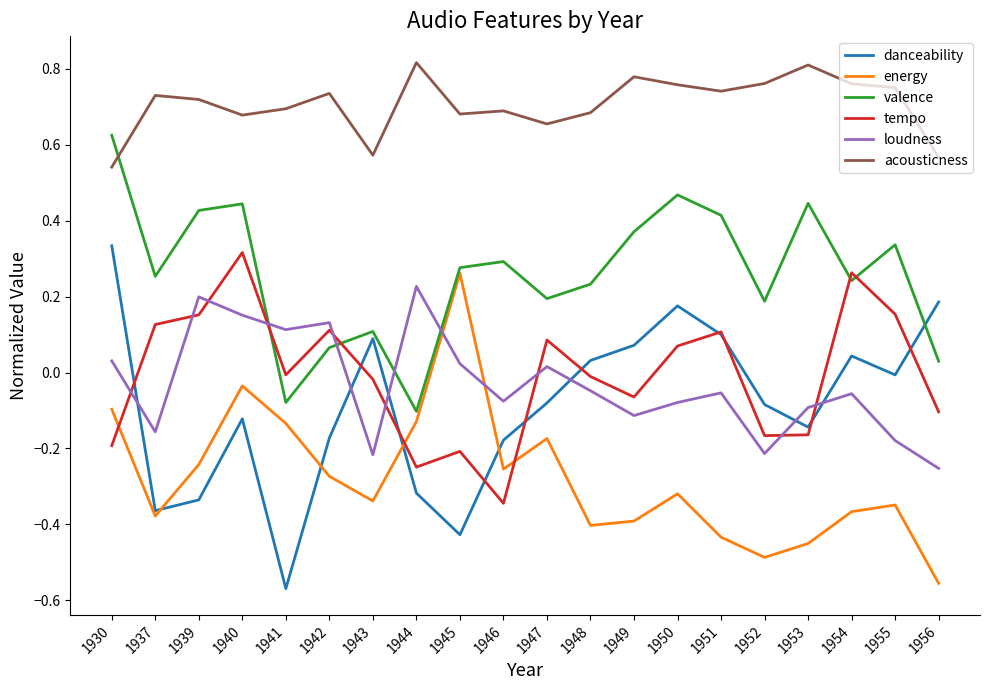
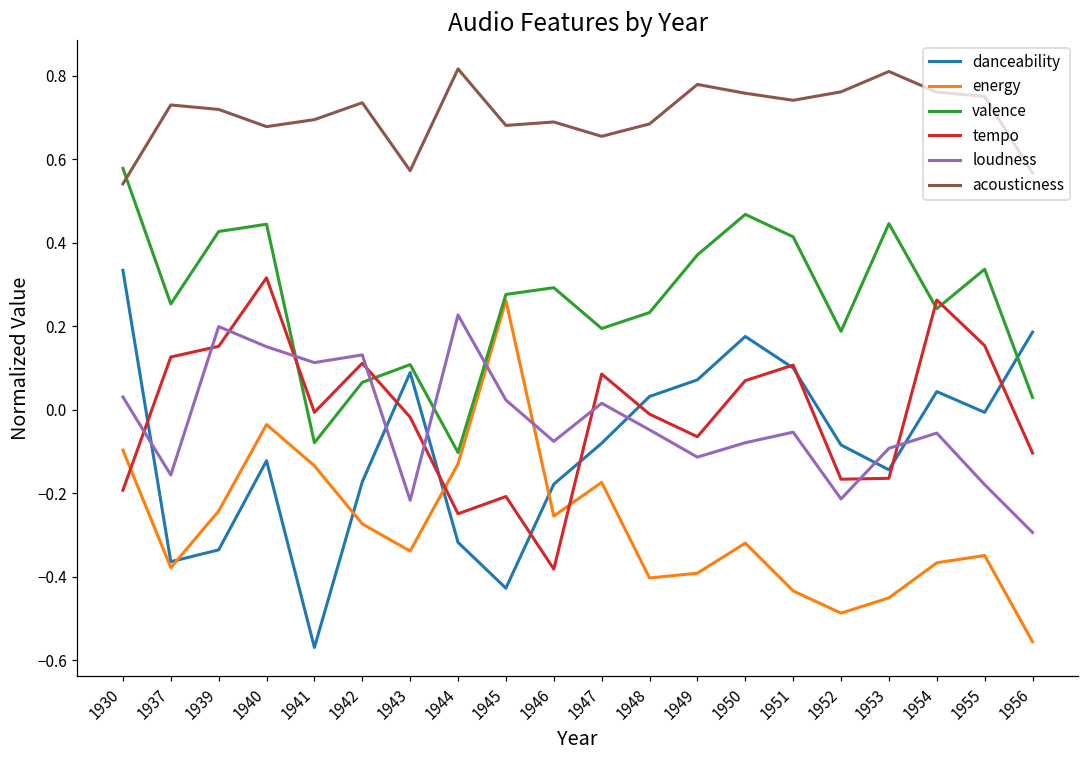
  {
    "danceability": {
      "1930": 0.33,
      "1937": -0.36,
      "1939": -0.34,
      "1940": -0.12,
      "1941": -0.57,
      "1942": -0.17,
      "1943": 0.09,
      "1944": -0.32,
      "1945": -0.43,
      "1946": -0.18,
      "1947": -0.08,
      "1948": 0.03,
      "1949": 0.07,
      "1950": 0.18,
      "1951": 0.10,
      "1952": -0.08,
      "1953": -0.14,
      "1954": 0.04,
      "1955": -0.01,
      "1956": 0.19
    },
    "energy": {
      "1930": -0.10,
      "1937": -0.38,
      "1939": -0.24,
      "1940": -0.04,
      "1941": -0.13,
      "1942": -0.27,
      "1943": -0.34,
      "1944": -0.13,
      "1945": 0.26,
      "1946": -0.25,
      "1947": -0.17,
      "1948": -0.40,
      "1949": -0.39,
      "1950": -0.32,
      "1951": -0.43,
      "1952": -0.49,
      "1953": -0.45,
      "1954": -0.37,
      "1955": -0.35,
      "1956": -0.56
    },
    "valence": {
-     "1930": 0.62,
+     "1930": 0.58,
      "1937": 0.25,
      "1939": 0.43,
      "1940": 0.44,
      "1941": -0.08,
      "1942": 0.07,
      "1943": 0.11,
      "1944": -0.10,
      "1945": 0.28,
      "1946": 0.29,
      "1947": 0.19,
      "1948": 0.23,
      "1949": 0.37,
      "1950": 0.47,
      "1951": 0.41,
      "1952": 0.19,
      "1953": 0.45,
      "1954": 0.24,
      "1955": 0.34,
      "1956": 0.03
    },
    "tempo": {
      "1930": -0.19,
      "1937": 0.13,
      "1939": 0.15,
      "1940": 0.32,
      "1941": -0.01,
      "1942": 0.11,
      "1943": -0.02,
      "1944": -0.25,
      "1945": -0.21,
-     "1946": -0.34,
+     "1946": -0.38,
      "1947": 0.09,
      "1948": -0.01,
      "1949": -0.06,
      "1950": 0.07,
      "1951": 0.11,
      "1952": -0.17,
      "1953": -0.16,
      "1954": 0.26,
      "1955": 0.15,
      "1956": -0.10
    },
    "loudness": {
      "1930": 0.03,
      "1937": -0.16,
      "1939": 0.20,
      "1940": 0.15,
      "1941": 0.11,
      "1942": 0.13,
      "1943": -0.22,
      "1944": 0.23,
      "1945": 0.02,
      "1946": -0.08,
      "1947": 0.02,
      "1948": -0.05,
      "1949": -0.11,
      "1950": -0.08,
      "1951": -0.05,
      "1952": -0.21,
      "1953": -0.09,
      "1954": -0.06,
      "1955": -0.18,
-     "1956": -0.25
+     "1956": -0.29
    },
    "acousticness": {
      "1930": 0.54,
      "1937": 0.73,
      "1939": 0.72,
      "1940": 0.68,
      "1941": 0.69,
      "1942": 0.74,
      "1943": 0.57,
      "1944": 0.82,
      "1945": 0.68,
      "1946": 0.69,
      "1947": 0.65,
      "1948": 0.68,
      "1949": 0.78,
      "1950": 0.76,
      "1951": 0.74,
      "1952": 0.76,
      "1953": 0.81
    }
  }
